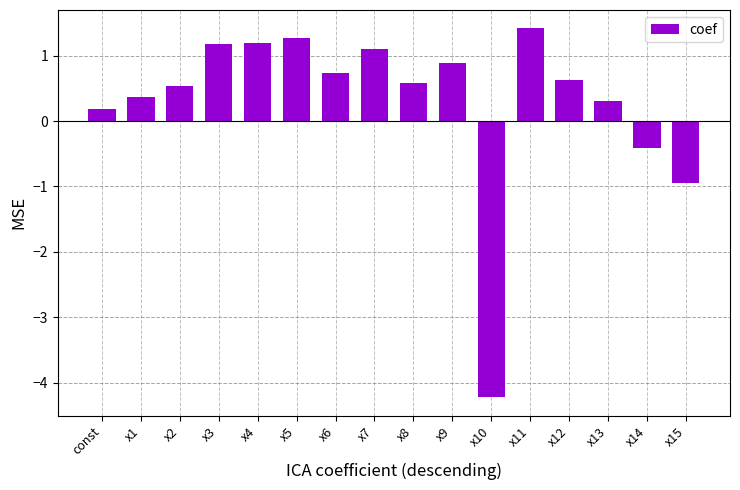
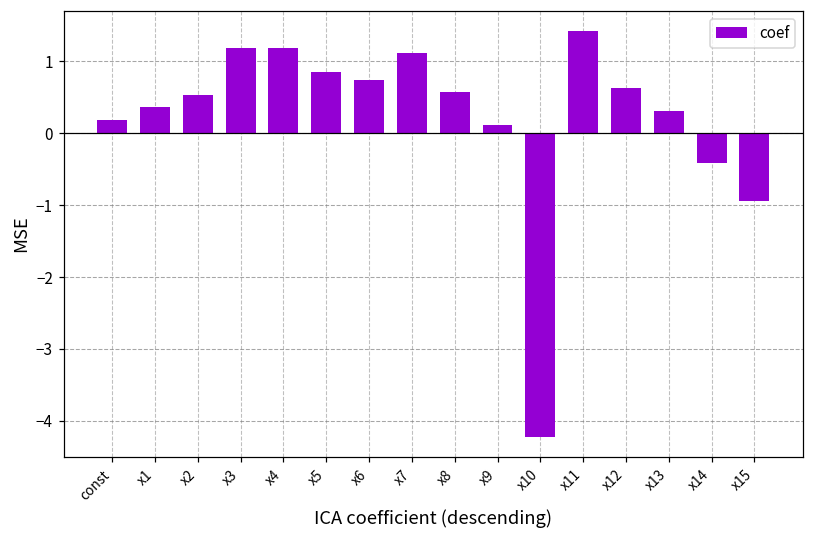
  {
    "const": 0.2,
    "x1": 0.4,
    "x2": 0.5,
    "x3": 1.2,
    "x4": 1.2,
-   "x5": 1.3,
+   "x5": 0.9,
    "x6": 0.7,
    "x7": 1.1,
    "x8": 0.6,
-   "x9": 0.9,
+   "x9": 0.1,
    "x10": -4.2,
    "x11": 1.4,
    "x12": 0.6,
    "x13": 0.3,
    "x14": -0.4,
    "x15": -0.9
  }
